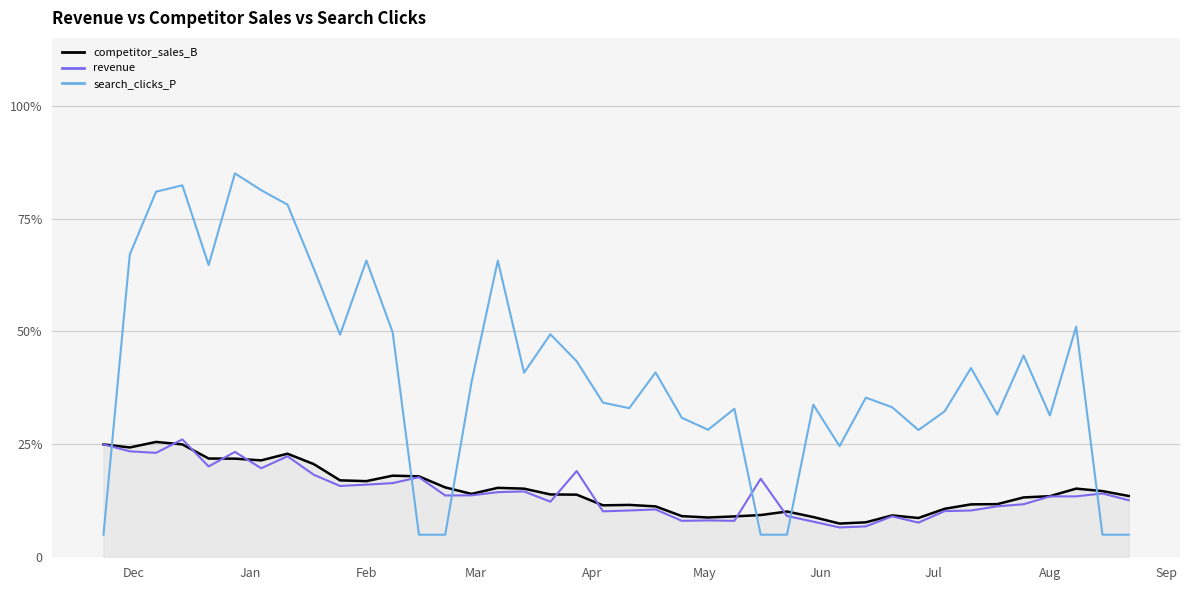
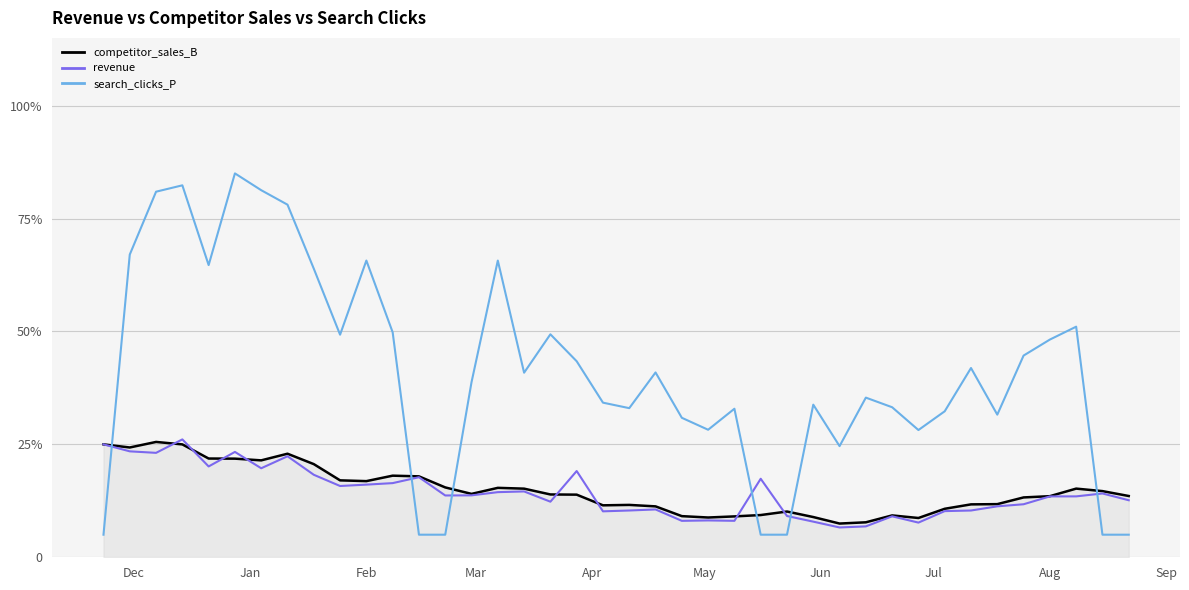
  {
    "revenue": {
      "Feb": "16%"
    },
    "search_clicks_P": {
      "Feb": "66%",
-     "Aug": "31%"
+     "Aug": "48%"
    }
  }
